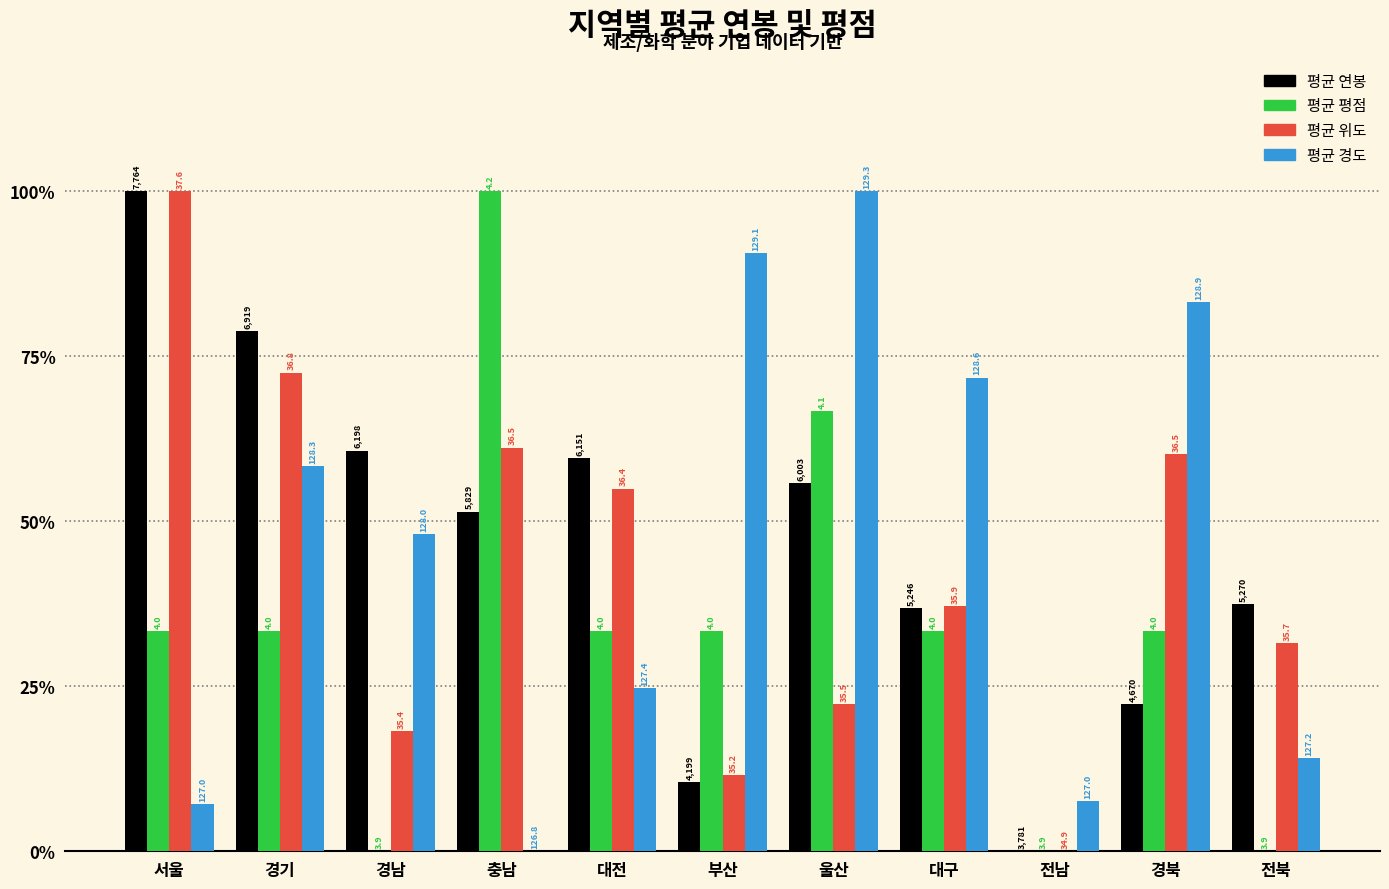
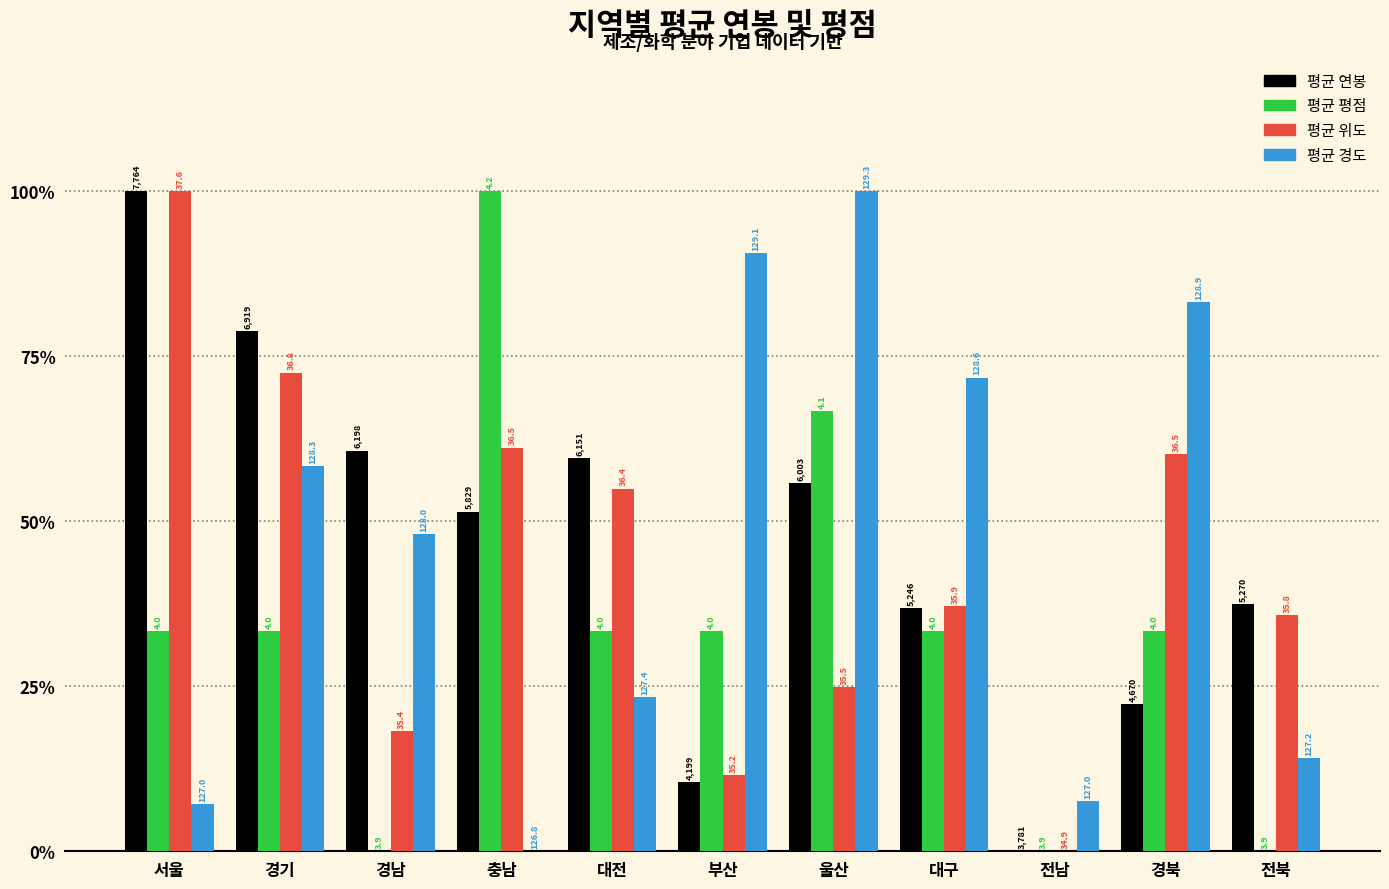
  {
    "평균 위도": {
-     "울산": "22%",
-     "전북": "35.7"
+     "울산": "25%",
+     "전북": "35.8"
    },
    "평균 경도": {
-     "대전": "25%"
+     "대전": "23%"
    }
  }
